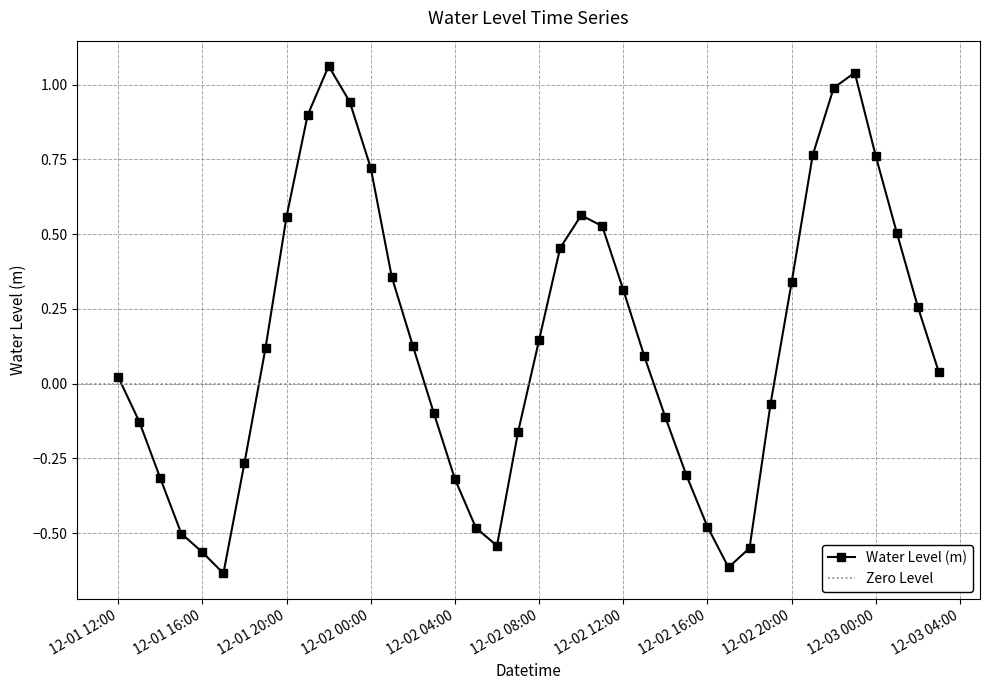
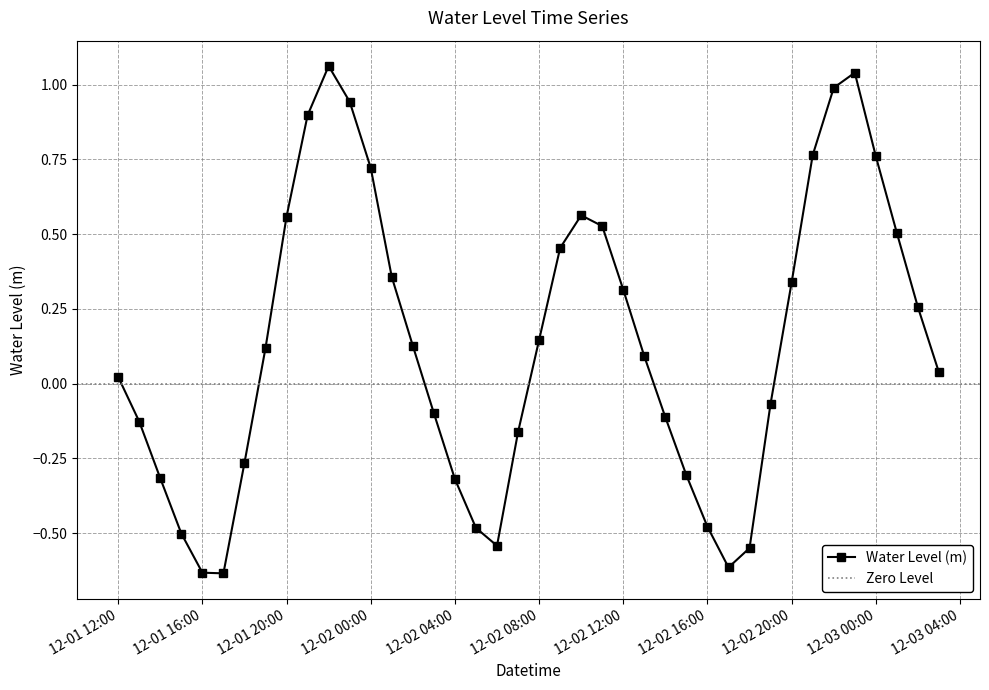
  {
    "12-01 12:00": 0.02,
-   "12-01 16:00": -0.56,
+   "12-01 16:00": -0.63,
    "12-01 20:00": 0.56,
    "12-02 00:00": 0.72,
    "12-02 04:00": -0.32,
    "12-02 08:00": 0.15,
    "12-02 12:00": 0.31,
    "12-02 16:00": -0.48,
    "12-02 20:00": 0.34,
    "12-03 00:00": 0.76
  }
